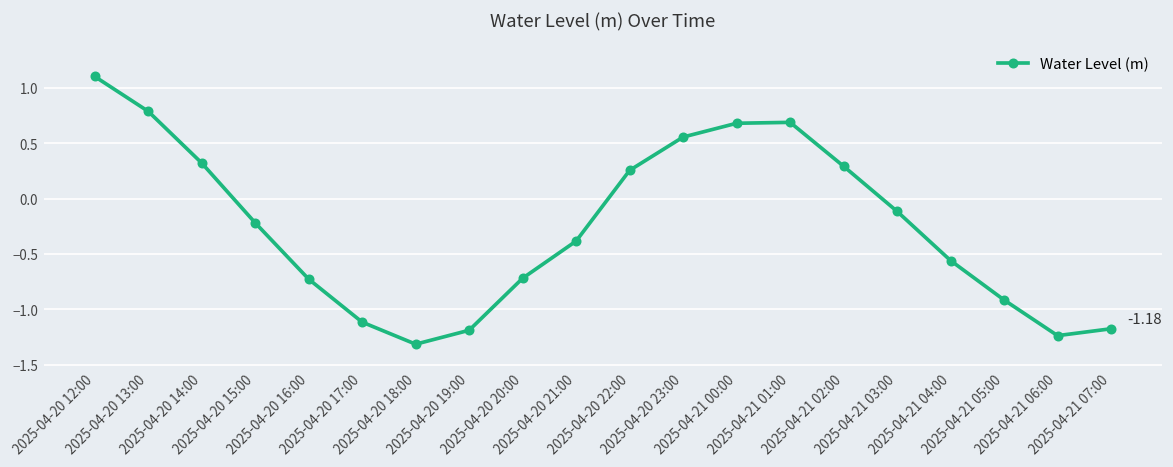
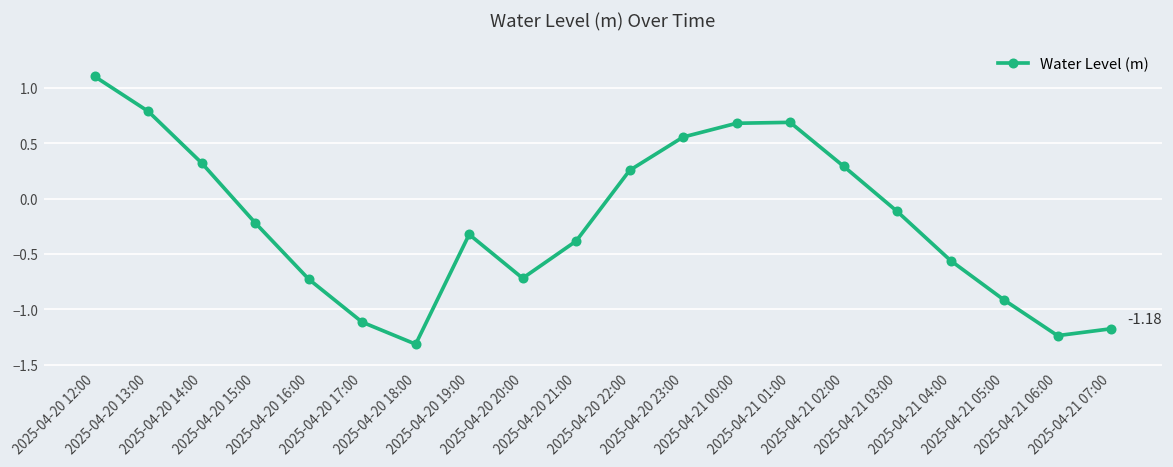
  {
    "2025-04-20 12:00": 1.1,
    "2025-04-20 13:00": 0.8,
    "2025-04-20 14:00": 0.3,
    "2025-04-20 15:00": -0.2,
    "2025-04-20 16:00": -0.7,
    "2025-04-20 17:00": -1.1,
    "2025-04-20 18:00": -1.3,
-   "2025-04-20 19:00": -1.2,
+   "2025-04-20 19:00": -0.3,
    "2025-04-20 20:00": -0.7,
    "2025-04-20 21:00": -0.4,
    "2025-04-20 22:00": 0.3,
    "2025-04-20 23:00": 0.6,
    "2025-04-21 00:00": 0.7,
    "2025-04-21 01:00": 0.7,
    "2025-04-21 02:00": 0.3,
    "2025-04-21 03:00": -0.1,
    "2025-04-21 04:00": -0.6,
    "2025-04-21 05:00": -0.9,
    "2025-04-21 06:00": -1.2
  }
